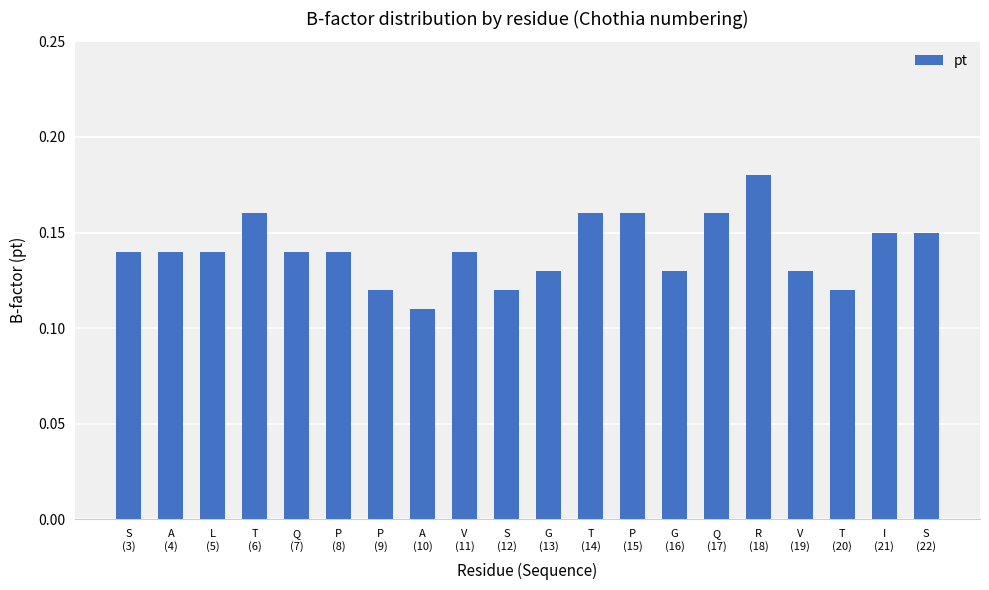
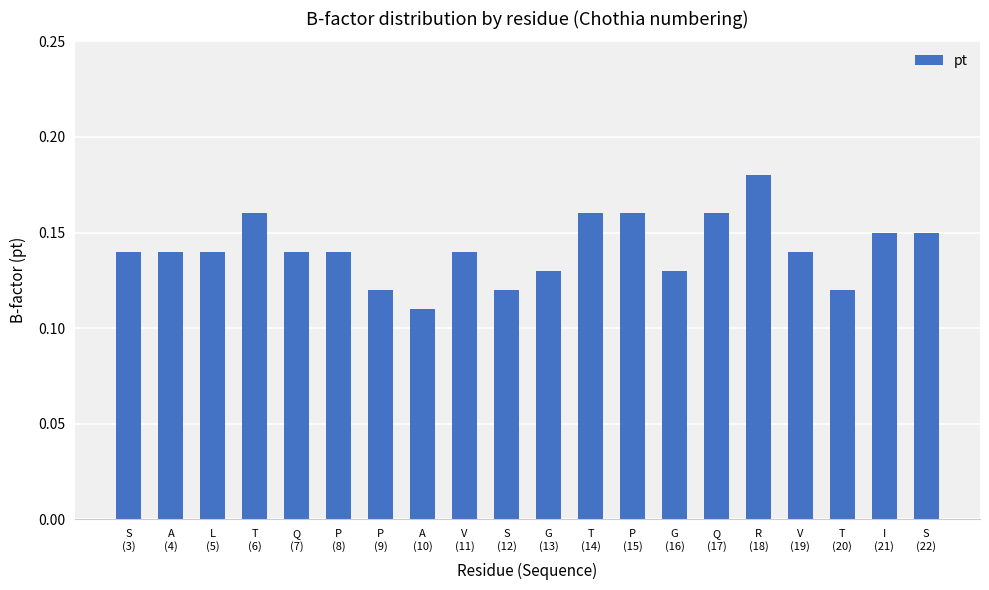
  {
    "S (3)": 0.14,
    "A (4)": 0.14,
    "L (5)": 0.14,
    "T (6)": 0.16,
    "Q (7)": 0.14,
    "P (8)": 0.14,
    "P (9)": 0.12,
    "A (10)": 0.11,
    "V (11)": 0.14,
    "S (12)": 0.12,
    "G (13)": 0.13,
    "T (14)": 0.16,
    "P (15)": 0.16,
    "G (16)": 0.13,
    "Q (17)": 0.16,
    "R (18)": 0.18,
-   "V (19)": 0.13,
+   "V (19)": 0.14,
    "T (20)": 0.12,
    "I (21)": 0.15,
    "S (22)": 0.15
  }
